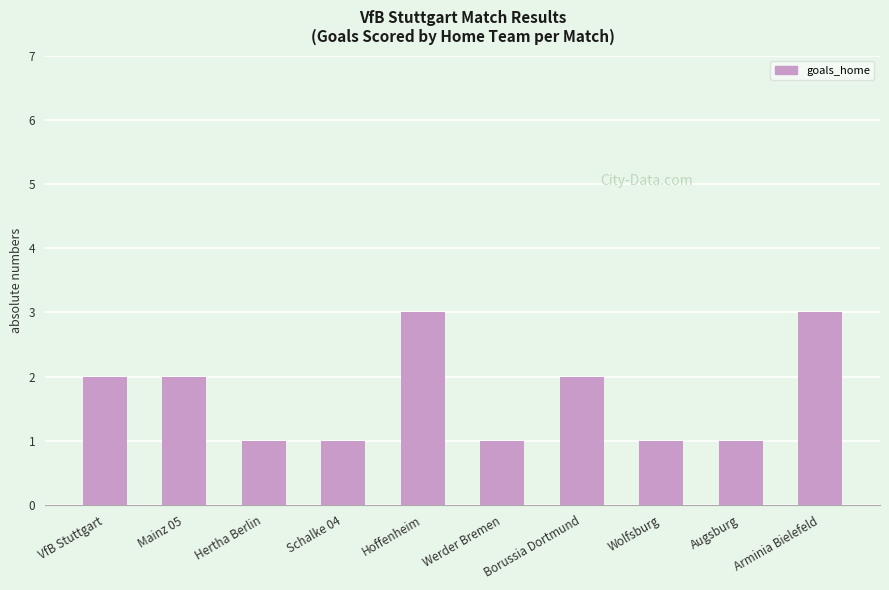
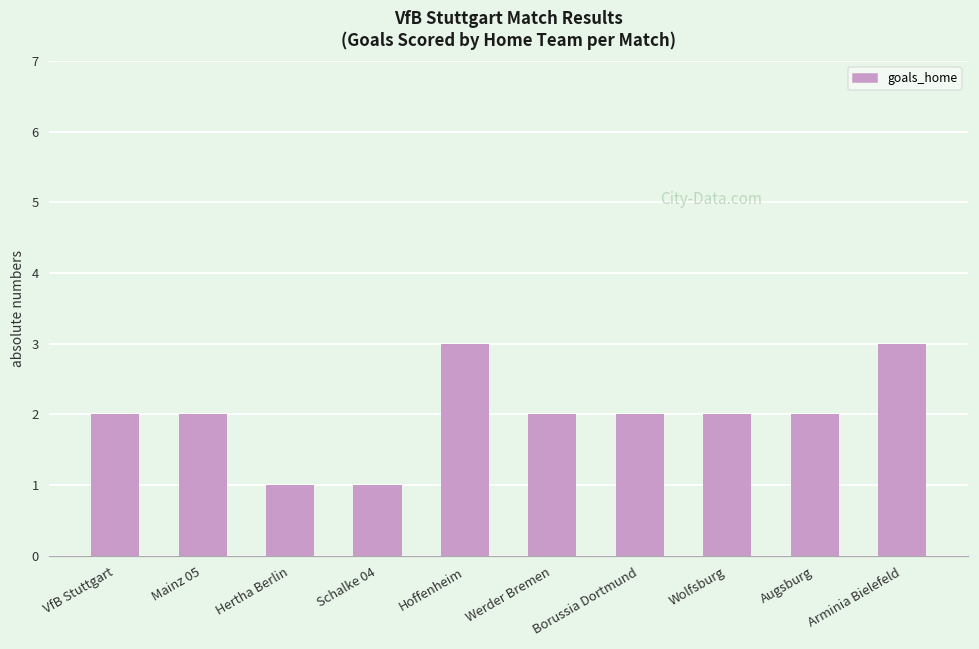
  {
    "VfB Stuttgart": 2,
    "Mainz 05": 2,
    "Hertha Berlin": 1,
    "Schalke 04": 1,
    "Hoffenheim": 3,
-   "Werder Bremen": 1,
+   "Werder Bremen": 2,
    "Borussia Dortmund": 2,
-   "Wolfsburg": 1,
-   "Augsburg": 1,
+   "Wolfsburg": 2,
+   "Augsburg": 2,
    "Arminia Bielefeld": 3
  }
